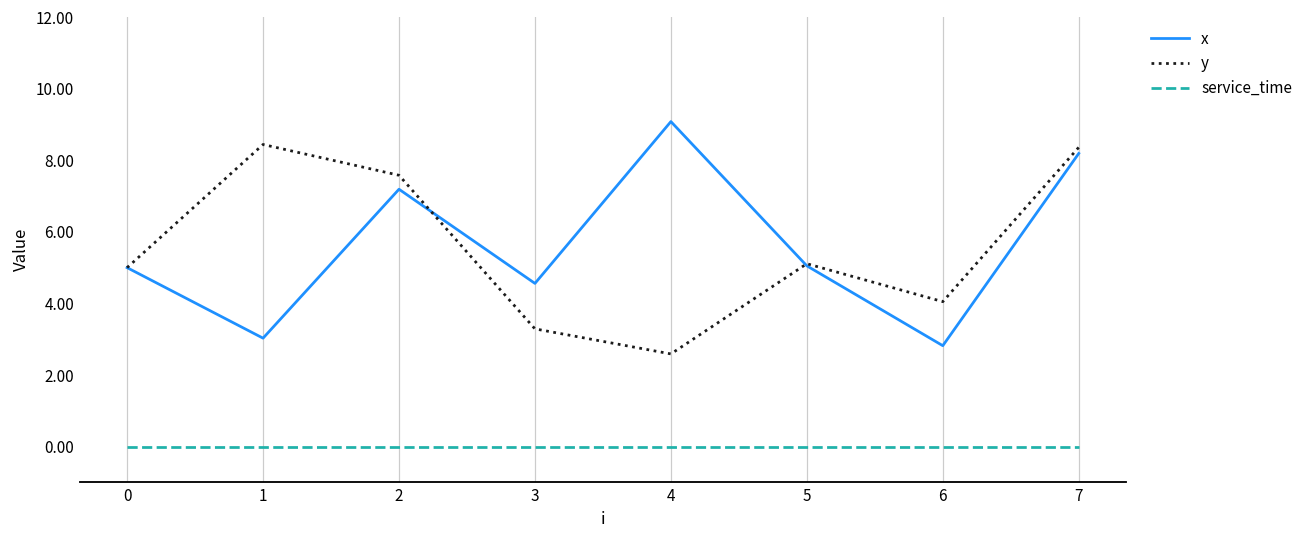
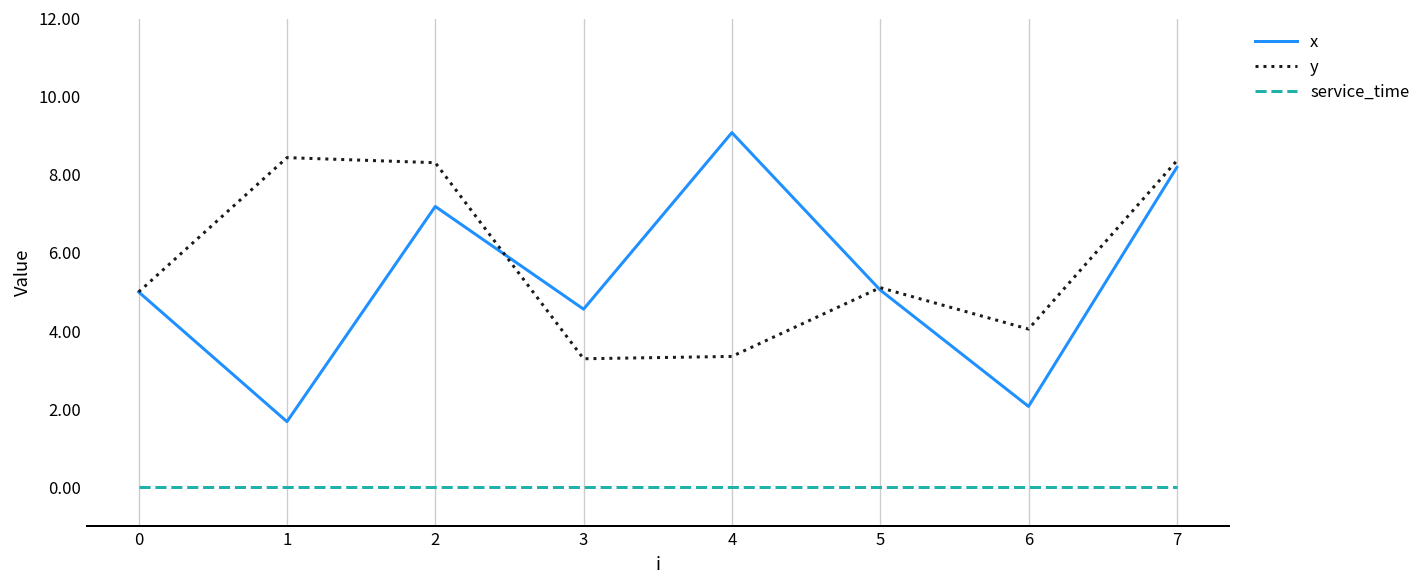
  {
    "x": {
-     "1": 3.0,
+     "1": 1.7,
      "2": 7.2,
      "3": 4.6,
      "4": 9.1,
-     "6": 2.8,
+     "6": 2.1,
      "7": 8.2
    },
    "y": {
      "1": 8.4,
-     "2": 7.6,
+     "2": 8.3,
      "3": 3.3,
-     "4": 2.6,
+     "4": 3.4,
      "6": 4.1,
      "7": 8.4
    },
    "service_time": {
      "0": 0.0,
      "1": 0.0,
      "2": 0.0,
      "3": 0.0,
      "4": 0.0,
      "5": 0.0,
      "6": 0.0,
      "7": 0.0
    }
  }
